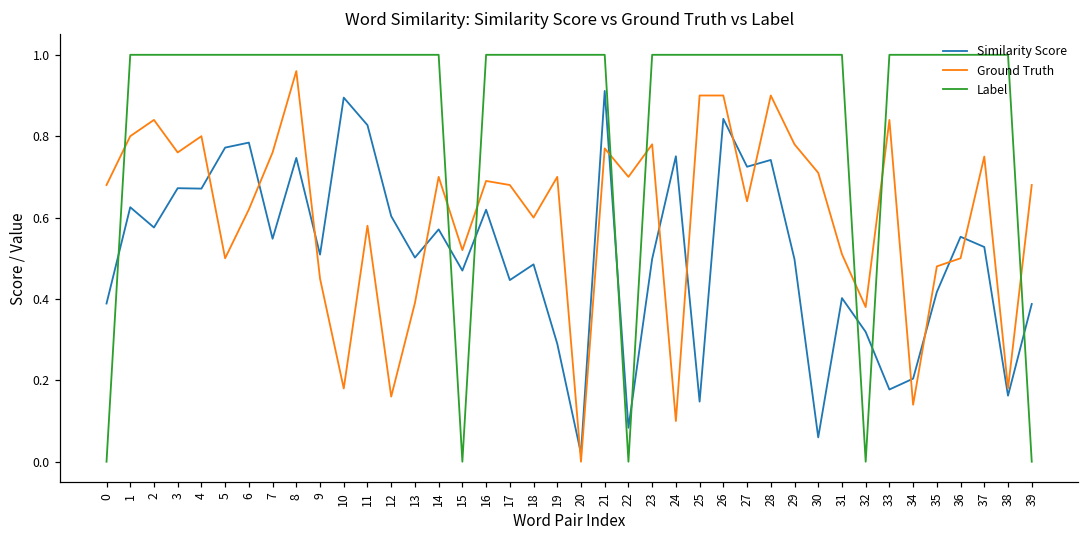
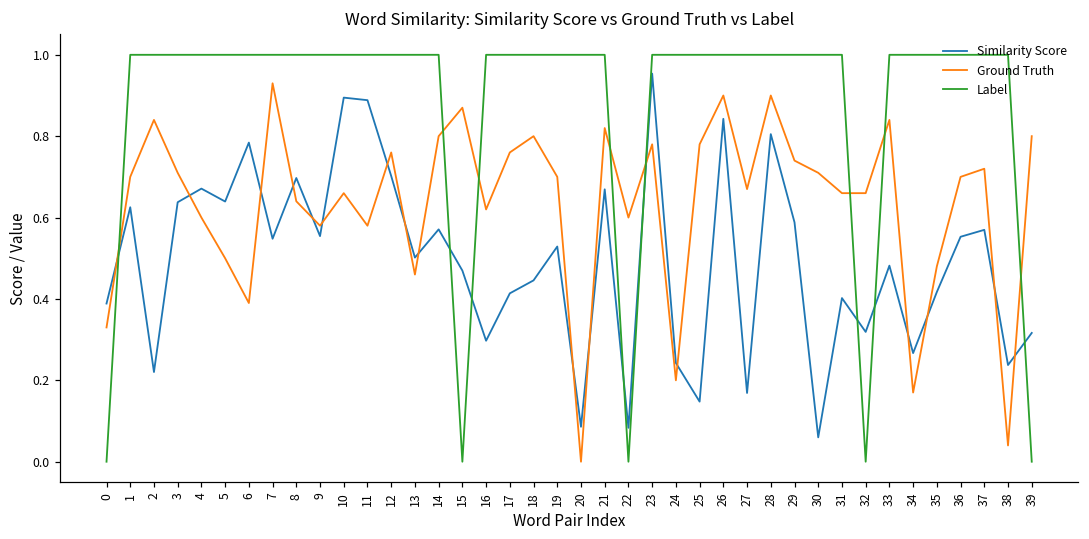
  {
    "Similarity Score": {
      "0": 0.39,
      "1": 0.63,
-     "2": 0.58,
-     "3": 0.67,
+     "2": 0.22,
+     "3": 0.64,
      "4": 0.67,
-     "5": 0.77,
+     "5": 0.64,
      "6": 0.78,
      "7": 0.55,
-     "8": 0.75,
-     "9": 0.51,
+     "8": 0.70,
+     "9": 0.55,
      "10": 0.89,
-     "11": 0.83,
-     "12": 0.60,
+     "11": 0.89,
+     "12": 0.70,
      "13": 0.50,
      "14": 0.57,
      "15": 0.47,
-     "16": 0.62,
-     "17": 0.45,
-     "18": 0.49,
-     "19": 0.29,
-     "20": 0.02,
-     "21": 0.91,
+     "16": 0.30,
+     "17": 0.41,
+     "18": 0.45,
+     "19": 0.53,
+     "20": 0.09,
+     "21": 0.67,
      "22": 0.08,
-     "23": 0.50,
-     "24": 0.75,
+     "23": 0.95,
+     "24": 0.24,
      "25": 0.15,
      "26": 0.84,
-     "27": 0.72,
-     "28": 0.74,
-     "29": 0.50,
+     "27": 0.17,
+     "28": 0.81,
+     "29": 0.59,
      "30": 0.06,
      "31": 0.40,
      "32": 0.32,
-     "33": 0.18,
-     "34": 0.20,
+     "33": 0.48,
+     "34": 0.27,
      "35": 0.42,
      "36": 0.55,
-     "37": 0.53,
-     "38": 0.16,
-     "39": 0.39
+     "37": 0.57,
+     "38": 0.24,
+     "39": 0.32
    },
    "Ground Truth": {
-     "0": 0.68,
-     "1": 0.8,
+     "0": 0.33,
+     "1": 0.7,
      "2": 0.84,
-     "3": 0.76,
-     "4": 0.8,
+     "3": 0.71,
+     "4": 0.6,
      "5": 0.50,
-     "6": 0.62,
-     "7": 0.76,
-     "8": 0.96,
-     "9": 0.45,
-     "10": 0.18,
+     "6": 0.39,
+     "7": 0.93,
+     "8": 0.64,
+     "9": 0.58,
+     "10": 0.66,
      "11": 0.58,
-     "12": 0.16,
-     "13": 0.39,
-     "14": 0.7,
-     "15": 0.52,
-     "16": 0.69,
-     "17": 0.68,
-     "18": 0.6,
+     "12": 0.76,
+     "13": 0.46,
+     "14": 0.8,
+     "15": 0.87,
+     "16": 0.62,
+     "17": 0.76,
+     "18": 0.8,
      "19": 0.70,
      "20": 0.00,
-     "21": 0.77,
-     "22": 0.7,
+     "21": 0.82,
+     "22": 0.6,
      "23": 0.78,
-     "24": 0.1,
-     "25": 0.90,
+     "24": 0.2,
+     "25": 0.78,
      "26": 0.90,
-     "27": 0.64,
+     "27": 0.67,
      "28": 0.90,
-     "29": 0.78,
+     "29": 0.74,
      "30": 0.71,
-     "31": 0.51,
-     "32": 0.38,
+     "31": 0.66,
+     "32": 0.66,
      "33": 0.84,
-     "34": 0.14,
+     "34": 0.17,
      "35": 0.48,
-     "36": 0.5,
-     "37": 0.75,
-     "38": 0.18,
-     "39": 0.68
+     "36": 0.7,
+     "37": 0.72,
+     "38": 0.04,
+     "39": 0.80
    },
    "Label": {
      "0": 0.00,
      "1": 1.00,
      "2": 1.00,
      "3": 1.00,
      "4": 1.00,
      "5": 1.00,
      "6": 1.00,
      "7": 1.00,
      "8": 1.00,
      "9": 1.00,
      "10": 1.00,
      "11": 1.00,
      "12": 1.00,
      "13": 1.00,
      "14": 1.00,
      "15": 0.00,
      "16": 1.00,
      "17": 1.00,
      "18": 1.00,
      "19": 1.00,
      "20": 1.00,
      "21": 1.00,
      "22": 0.00,
      "23": 1.00,
      "24": 1.00,
      "25": 1.00,
      "26": 1.00,
      "27": 1.00,
      "28": 1.00,
      "29": 1.00,
      "30": 1.00,
      "31": 1.00,
      "32": 0.00,
      "33": 1.00,
      "34": 1.00,
      "35": 1.00,
      "36": 1.00,
      "37": 1.00,
      "38": 1.00,
      "39": 0.00
    }
  }
